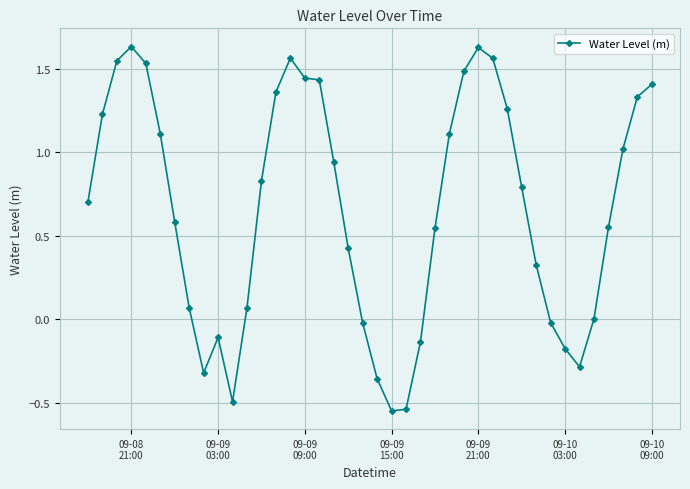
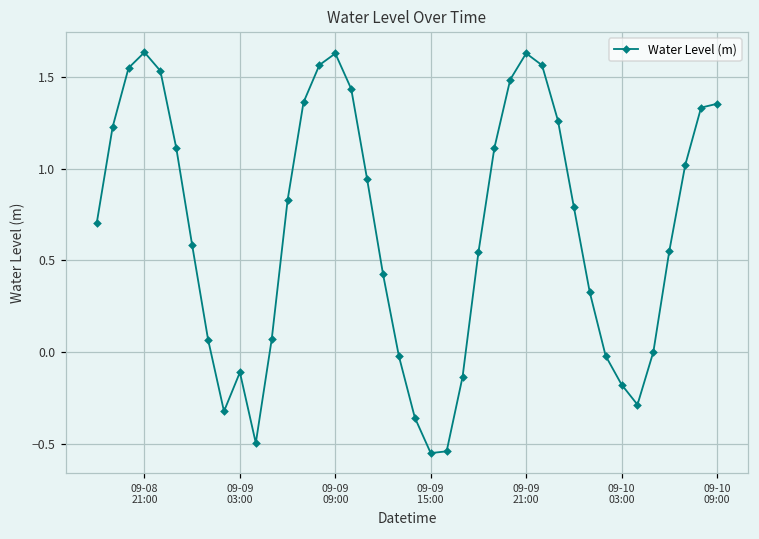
  {
    "09-08 21:00": 1.63,
    "09-09 03:00": -0.11,
-   "09-09 09:00": 1.44,
+   "09-09 09:00": 1.63,
    "09-09 15:00": -0.55,
    "09-09 21:00": 1.63,
    "09-10 03:00": -0.18,
-   "09-10 09:00": 1.41
+   "09-10 09:00": 1.35
  }
